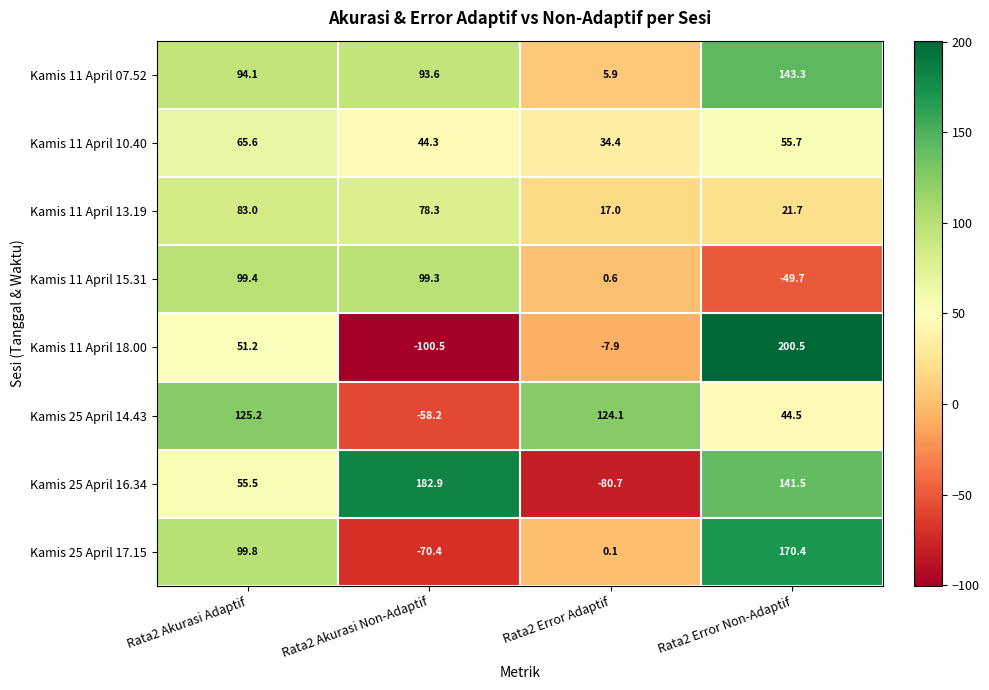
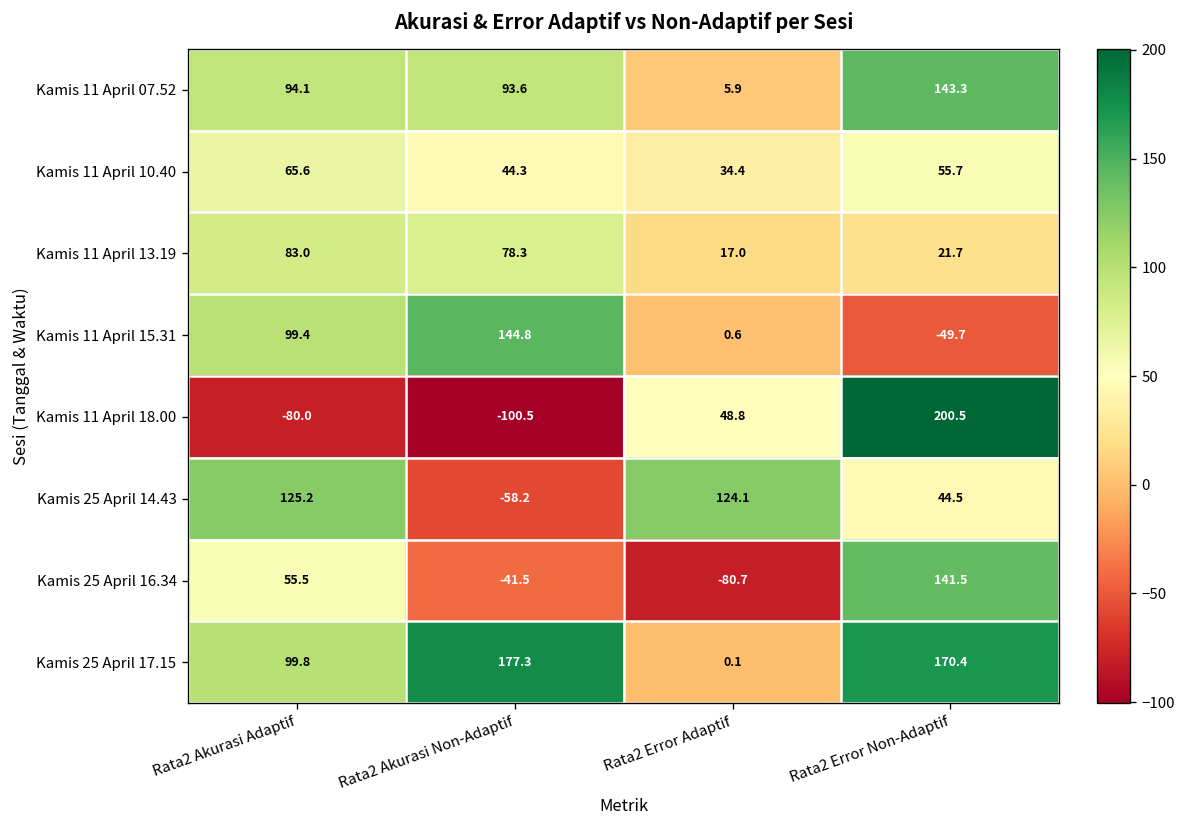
  {
    "Kamis 11 April 07.52": {
      "Rata2 Akurasi Adaptif": 94.1,
      "Rata2 Akurasi Non-Adaptif": 93.6,
      "Rata2 Error Adaptif": 5.9,
      "Rata2 Error Non-Adaptif": 143.3
    },
    "Kamis 11 April 10.40": {
      "Rata2 Akurasi Adaptif": 65.6,
      "Rata2 Akurasi Non-Adaptif": 44.3,
      "Rata2 Error Adaptif": 34.4,
      "Rata2 Error Non-Adaptif": 55.7
    },
    "Kamis 11 April 13.19": {
      "Rata2 Akurasi Adaptif": 83.0,
      "Rata2 Akurasi Non-Adaptif": 78.3,
      "Rata2 Error Adaptif": 17.0,
      "Rata2 Error Non-Adaptif": 21.7
    },
    "Kamis 11 April 15.31": {
      "Rata2 Akurasi Adaptif": 99.4,
-     "Rata2 Akurasi Non-Adaptif": 99.3,
+     "Rata2 Akurasi Non-Adaptif": 144.8,
      "Rata2 Error Adaptif": 0.6,
      "Rata2 Error Non-Adaptif": -49.7
    },
    "Kamis 11 April 18.00": {
-     "Rata2 Akurasi Adaptif": 51.2,
+     "Rata2 Akurasi Adaptif": -80.0,
      "Rata2 Akurasi Non-Adaptif": -100.5,
-     "Rata2 Error Adaptif": -7.9,
+     "Rata2 Error Adaptif": 48.8,
      "Rata2 Error Non-Adaptif": 200.5
    },
    "Kamis 25 April 14.43": {
      "Rata2 Akurasi Adaptif": 125.2,
      "Rata2 Akurasi Non-Adaptif": -58.2,
      "Rata2 Error Adaptif": 124.1,
      "Rata2 Error Non-Adaptif": 44.5
    },
    "Kamis 25 April 16.34": {
      "Rata2 Akurasi Adaptif": 55.5,
-     "Rata2 Akurasi Non-Adaptif": 182.9,
+     "Rata2 Akurasi Non-Adaptif": -41.5,
      "Rata2 Error Adaptif": -80.7,
      "Rata2 Error Non-Adaptif": 141.5
    },
    "Kamis 25 April 17.15": {
      "Rata2 Akurasi Adaptif": 99.8,
-     "Rata2 Akurasi Non-Adaptif": -70.4,
+     "Rata2 Akurasi Non-Adaptif": 177.3,
      "Rata2 Error Adaptif": 0.1,
      "Rata2 Error Non-Adaptif": 170.4
    }
  }
